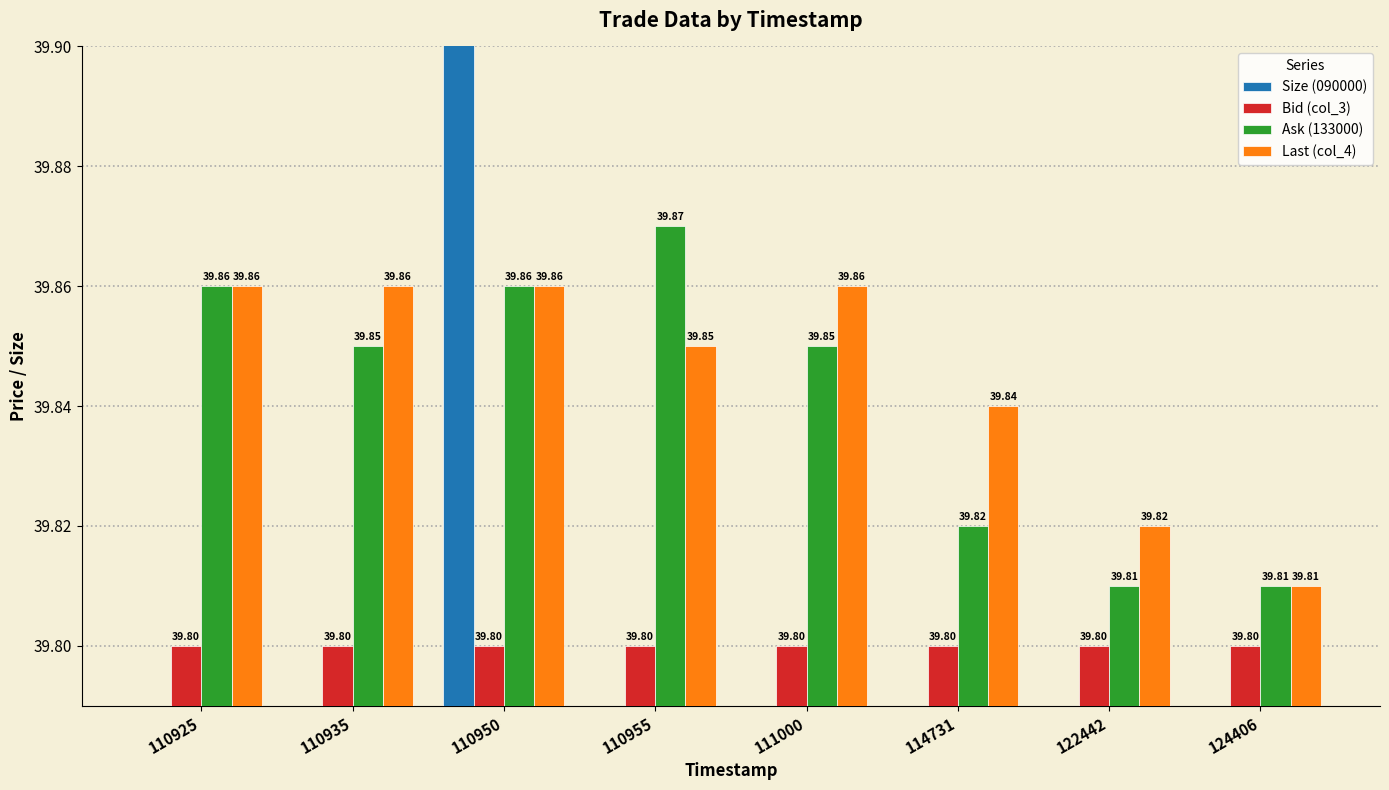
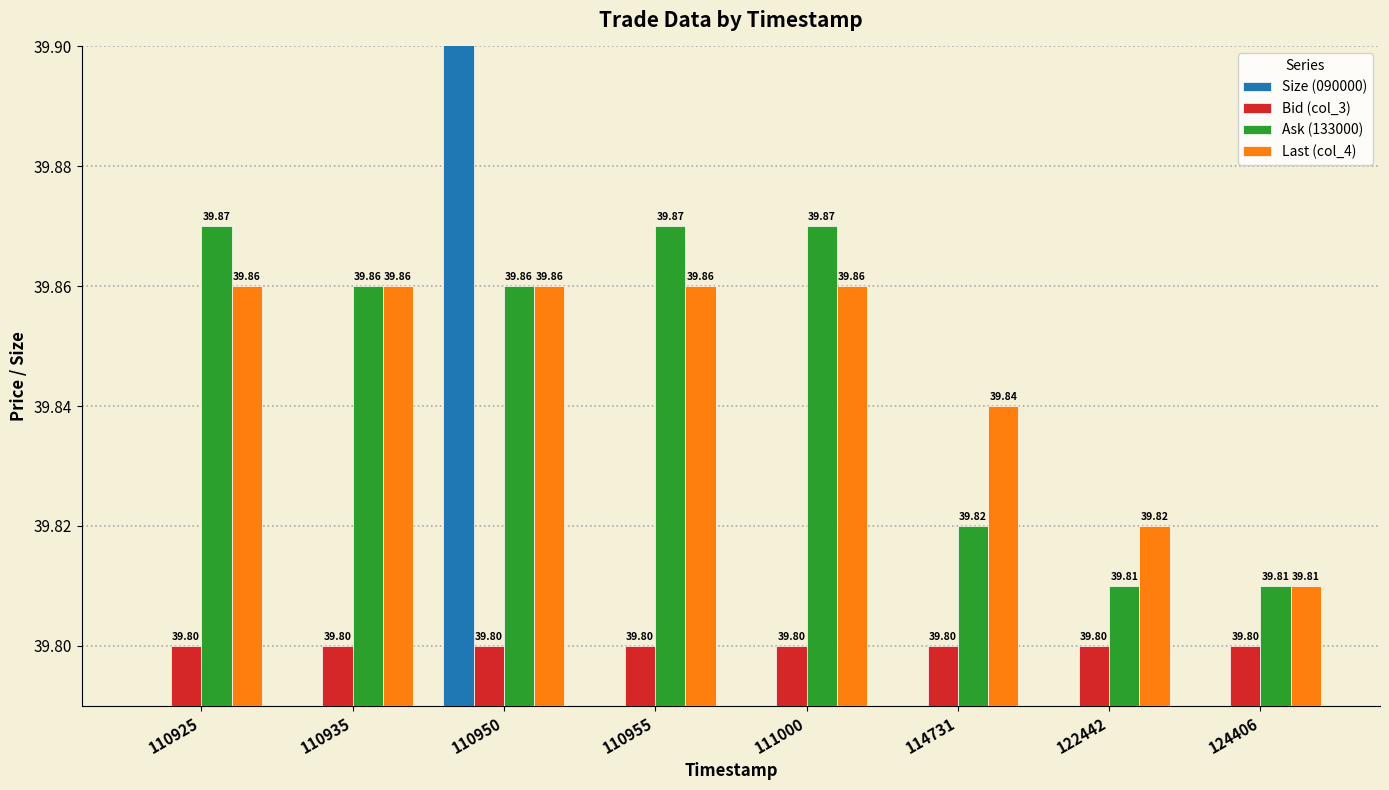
  {
    "Bid (col_3)": {
      "110925": 39.80,
      "110935": 39.80,
      "110950": 39.80,
      "110955": 39.80,
      "111000": 39.80,
      "114731": 39.80,
      "122442": 39.80,
      "124406": 39.80
    },
    "Ask (133000)": {
-     "110925": 39.86,
-     "110935": 39.85,
+     "110925": 39.87,
+     "110935": 39.86,
      "110950": 39.86,
      "110955": 39.87,
-     "111000": 39.85,
+     "111000": 39.87,
      "114731": 39.82,
      "122442": 39.81,
      "124406": 39.81
    },
    "Last (col_4)": {
      "110925": 39.86,
      "110935": 39.86,
      "110950": 39.86,
-     "110955": 39.85,
+     "110955": 39.86,
      "111000": 39.86,
      "114731": 39.84,
      "122442": 39.82,
      "124406": 39.81
    }
  }
